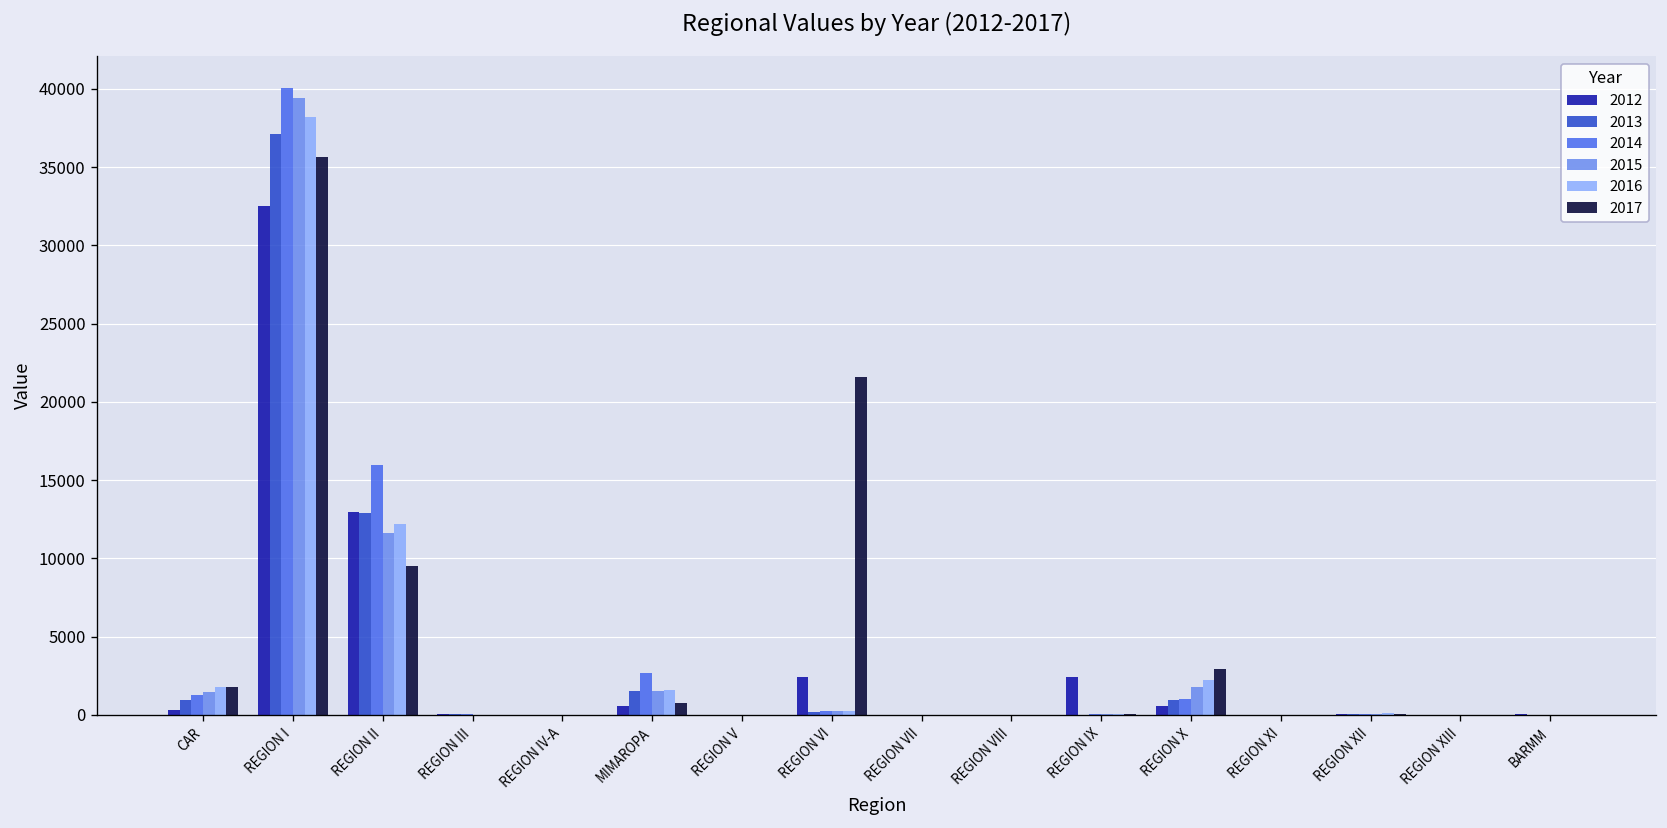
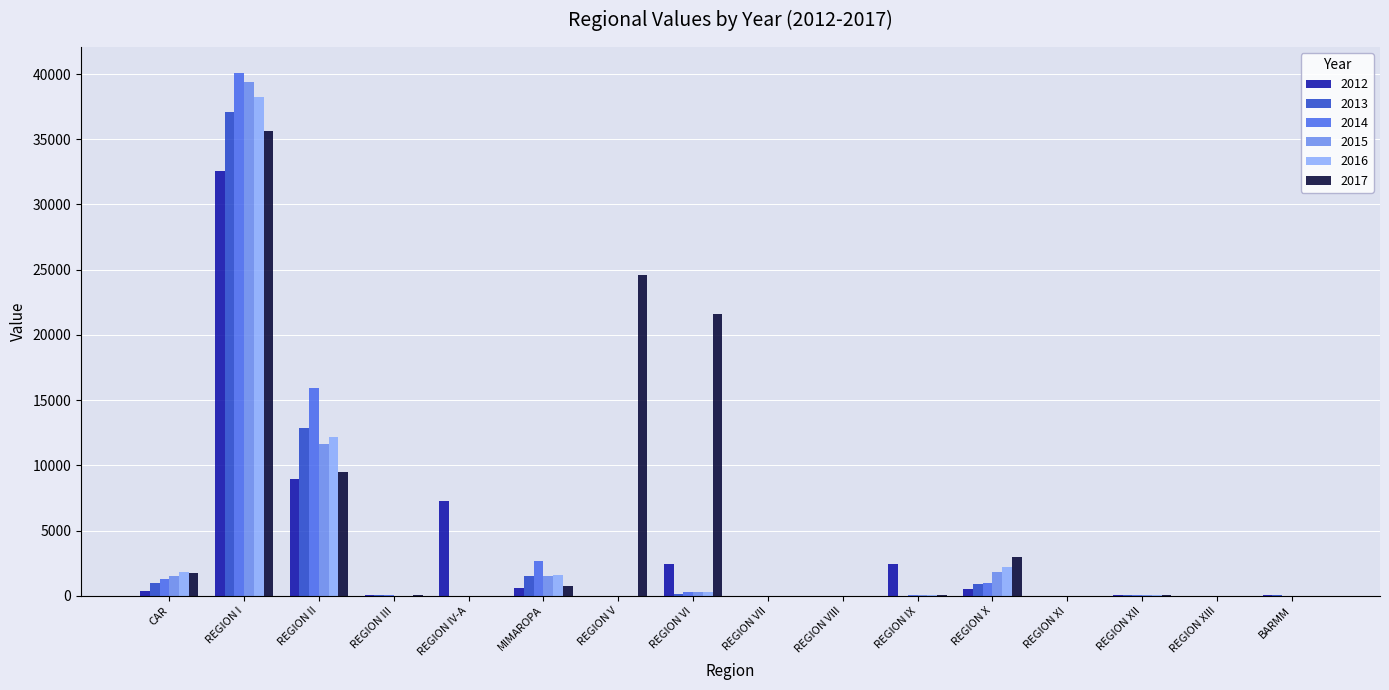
  {
    "2012": {
      "CAR": 300,
      "REGION I": 32500,
-     "REGION II": 13000,
-     "REGION IV-A": 0,
+     "REGION II": 8900,
+     "REGION IV-A": 7300,
      "MIMAROPA": 600,
      "REGION V": 0,
      "REGION VI": 2400,
      "REGION IX": 2400,
      "REGION X": 500
    },
    "2017": {
      "CAR": 1800,
      "REGION I": 35600,
      "REGION II": 9500,
      "REGION IV-A": 0,
      "MIMAROPA": 700,
-     "REGION V": 0,
+     "REGION V": 24600,
      "REGION VI": 21600,
      "REGION X": 3000
    }
  }
